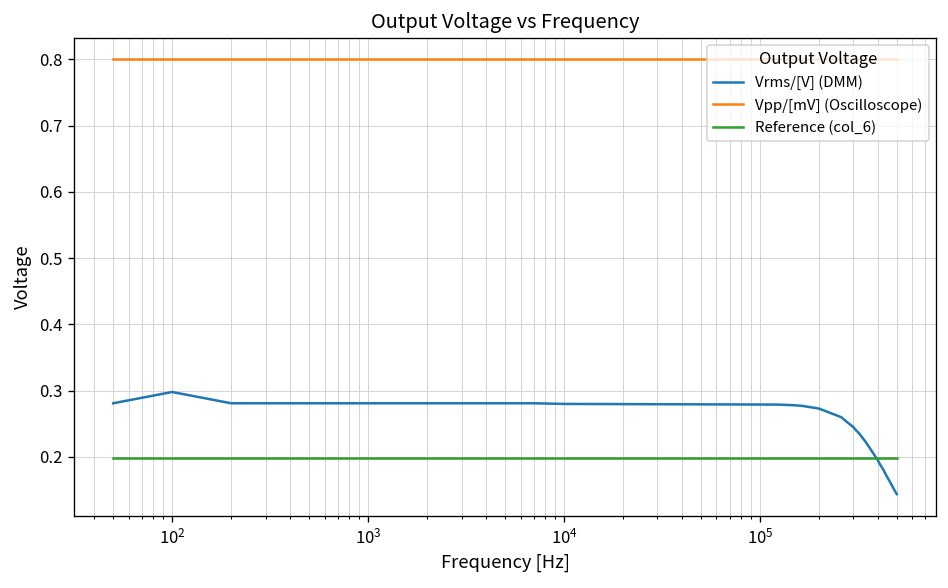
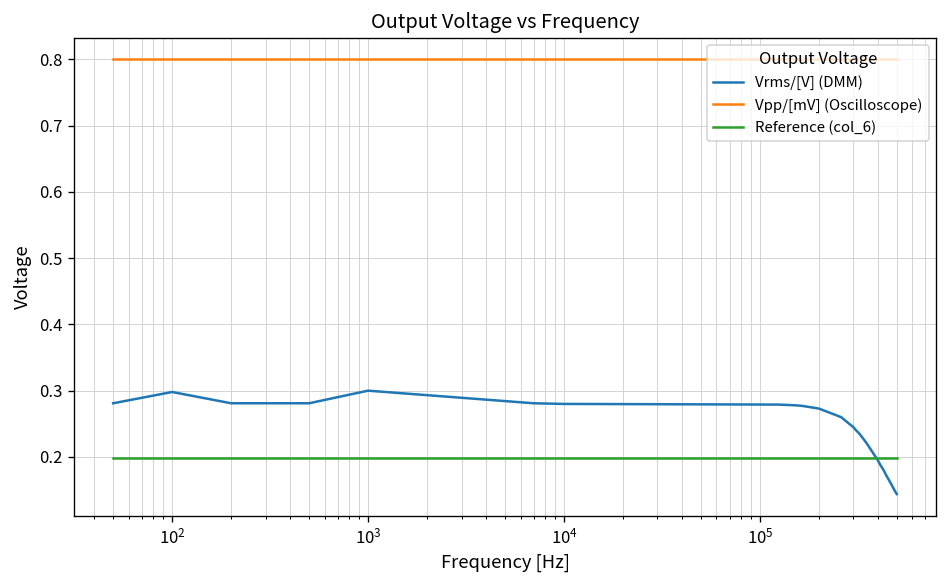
  {
    "Vrms/[V] (DMM)": {
      "10^2": 0.30,
-     "10^3": 0.28,
+     "10^3": 0.30,
      "10^4": 0.28
    },
    "Vpp/[mV] (Oscilloscope)": {
      "10^2": 0.80,
      "10^3": 0.80,
      "10^4": 0.80
    },
    "Reference (col_6)": {
      "10^2": 0.20,
      "10^3": 0.20,
      "10^4": 0.20
    }
  }
